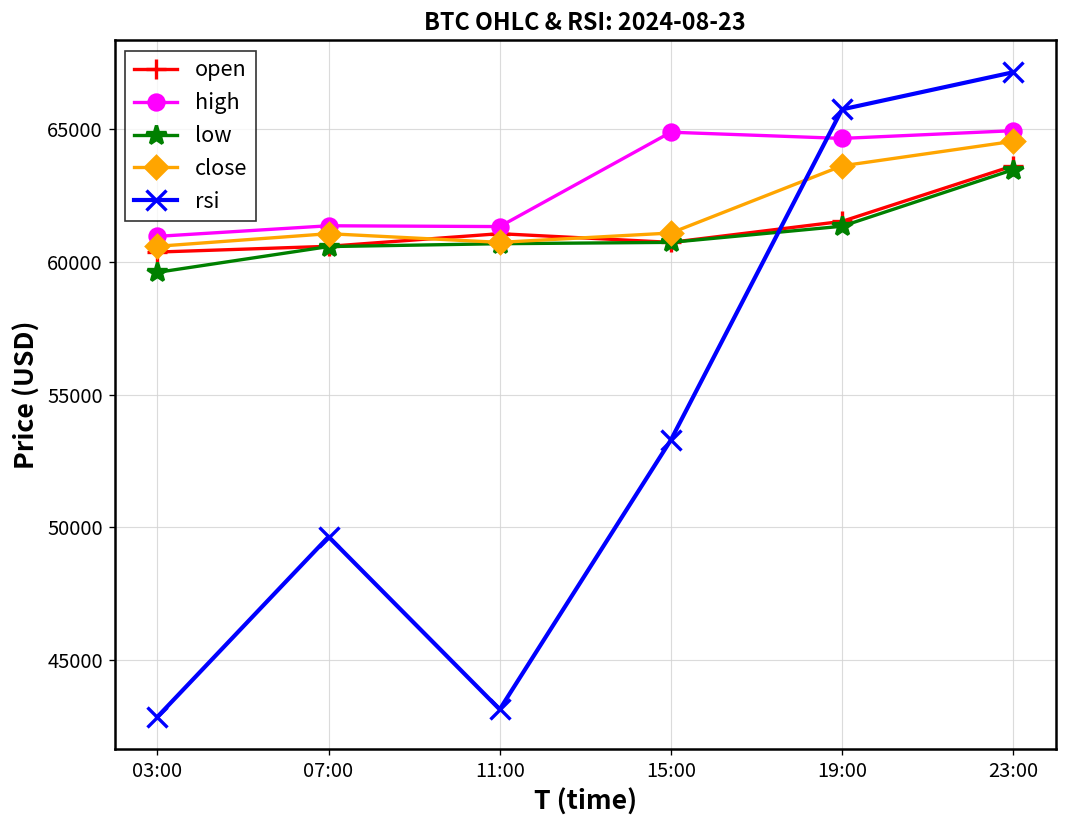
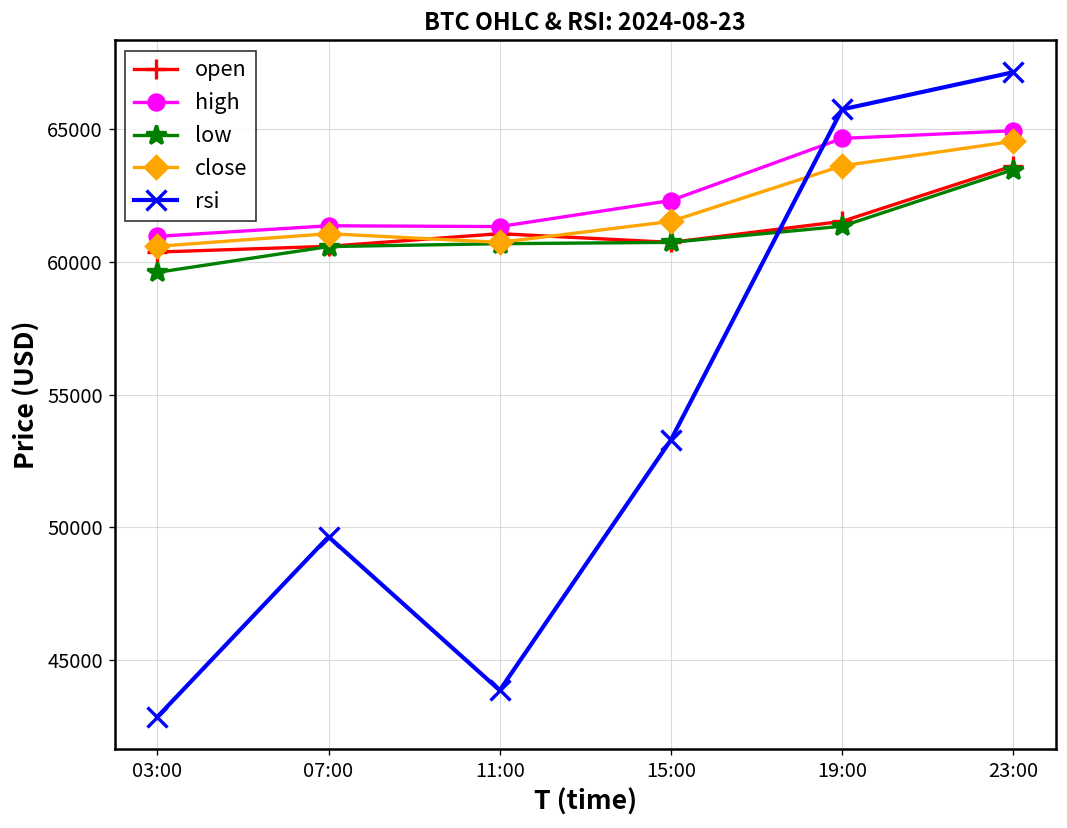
  {
    "open": {
      "03:00": 60400,
      "11:00": 61100,
      "19:00": 61500,
      "23:00": 63600
    },
    "high": {
      "03:00": 61000,
      "07:00": 61400,
      "11:00": 61300,
-     "15:00": 64900,
+     "15:00": 62300,
      "19:00": 64700,
      "23:00": 65000
    },
    "low": {
      "03:00": 59600,
      "19:00": 61300,
      "23:00": 63500
    },
    "close": {
      "03:00": 60600,
      "07:00": 61100,
-     "15:00": 61100,
+     "15:00": 61500,
      "19:00": 63600,
      "23:00": 64600
    },
    "rsi": {
      "03:00": 42800,
      "07:00": 49600,
-     "11:00": 43100,
+     "11:00": 43800,
      "15:00": 53300,
      "19:00": 65800,
      "23:00": 67200
    }
  }
